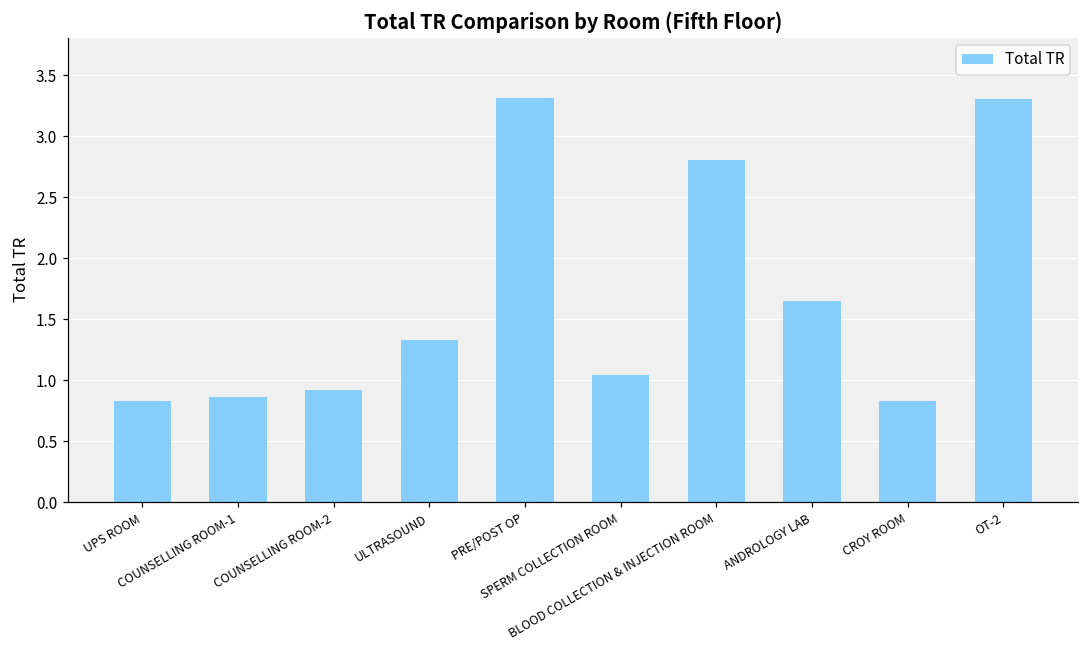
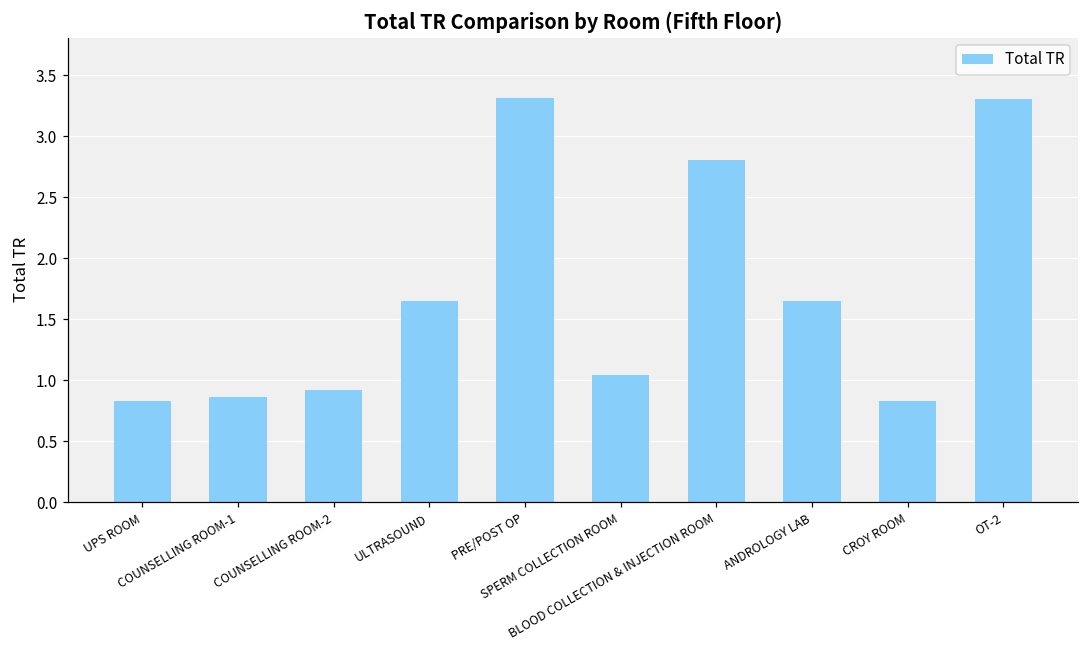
  {
    "UPS ROOM": 0.83,
    "COUNSELLING ROOM-1": 0.86,
    "COUNSELLING ROOM-2": 0.92,
-   "ULTRASOUND": 1.33,
+   "ULTRASOUND": 1.65,
    "PRE/POST OP": 3.31,
    "SPERM COLLECTION ROOM": 1.04,
    "BLOOD COLLECTION & INJECTION ROOM": 2.80,
    "ANDROLOGY LAB": 1.65,
    "CROY ROOM": 0.83,
    "OT-2": 3.30
  }
